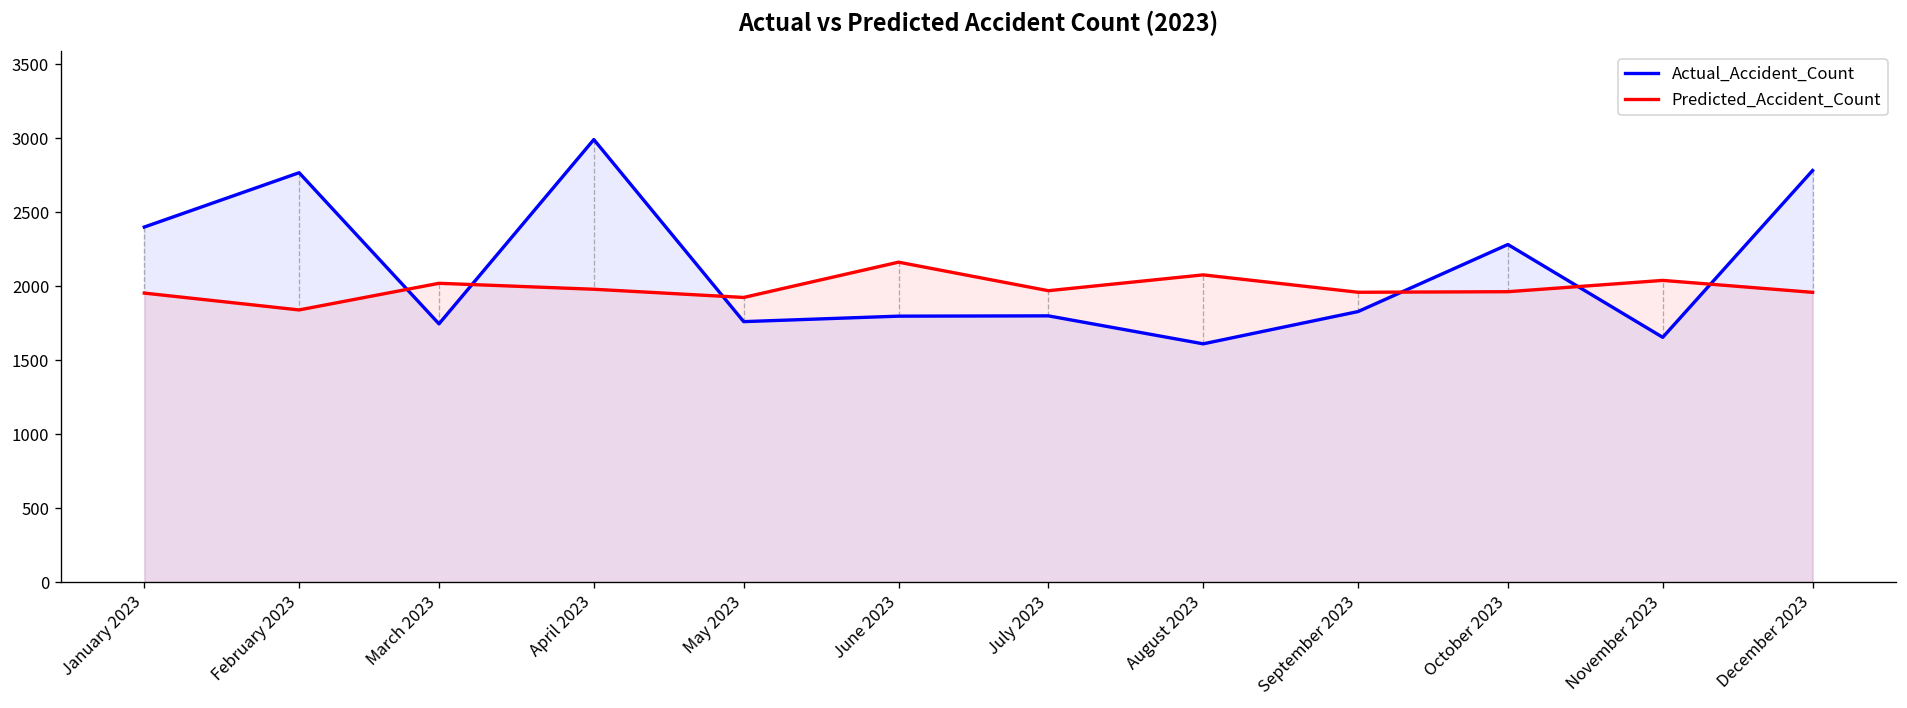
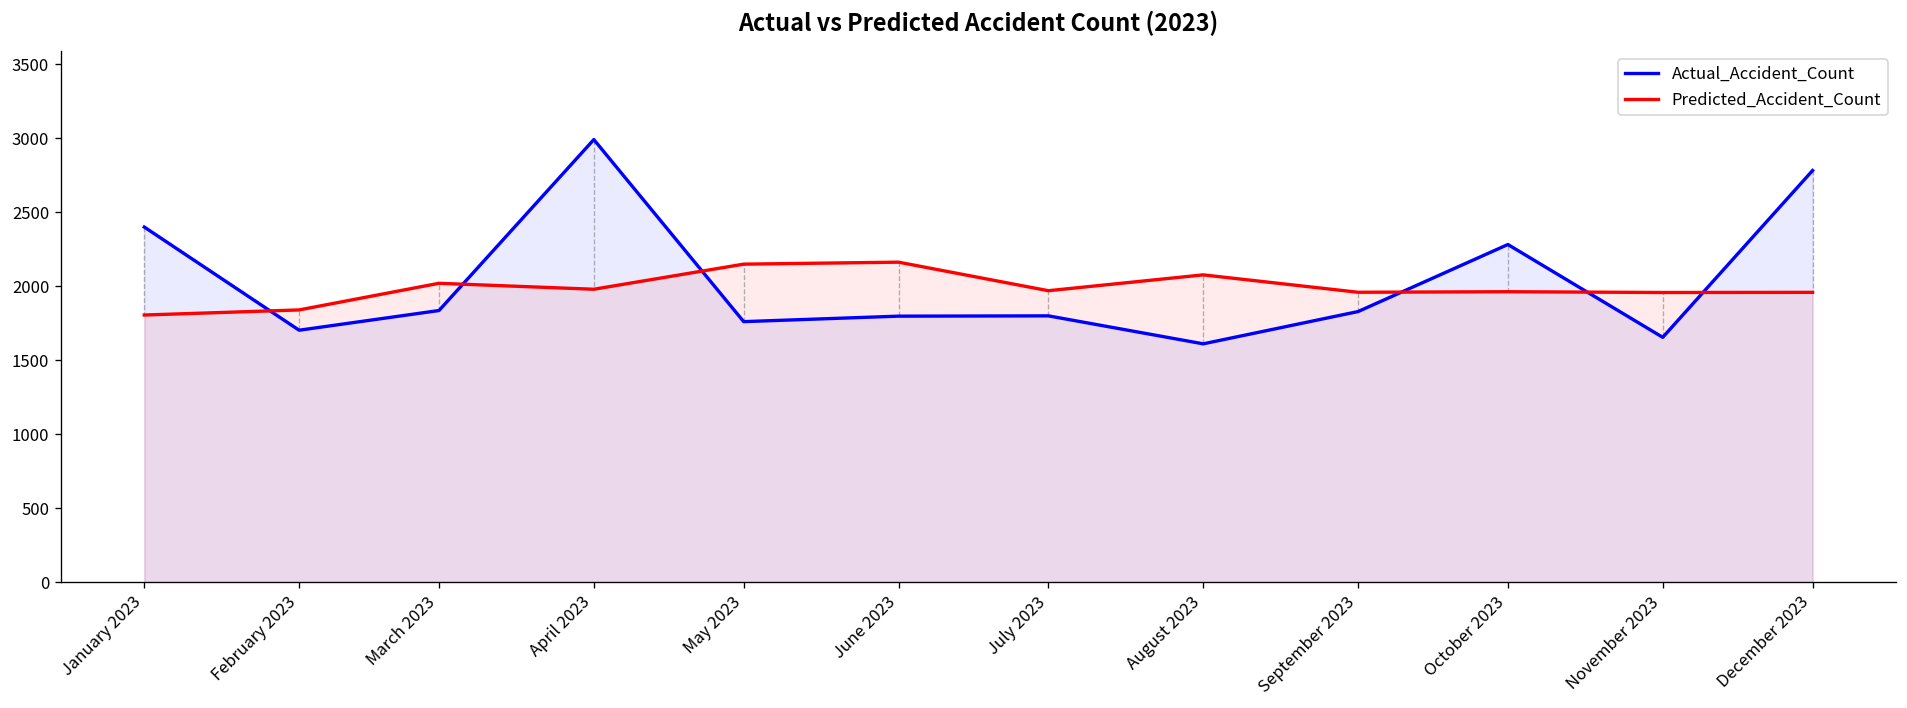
  {
    "Actual_Accident_Count": {
-     "February 2023": 2770,
-     "March 2023": 1750
+     "February 2023": 1700,
+     "March 2023": 1840
    },
    "Predicted_Accident_Count": {
-     "January 2023": 1950,
-     "May 2023": 1920,
-     "November 2023": 2040
+     "January 2023": 1810,
+     "May 2023": 2150,
+     "November 2023": 1960
    }
  }
